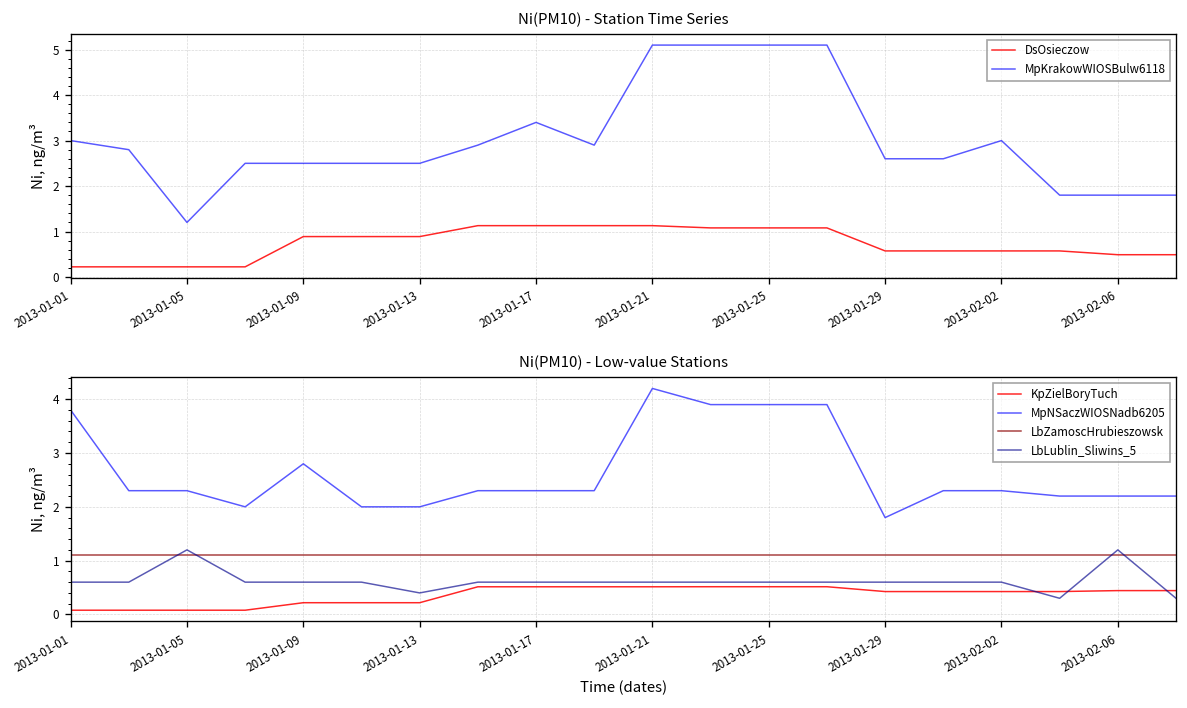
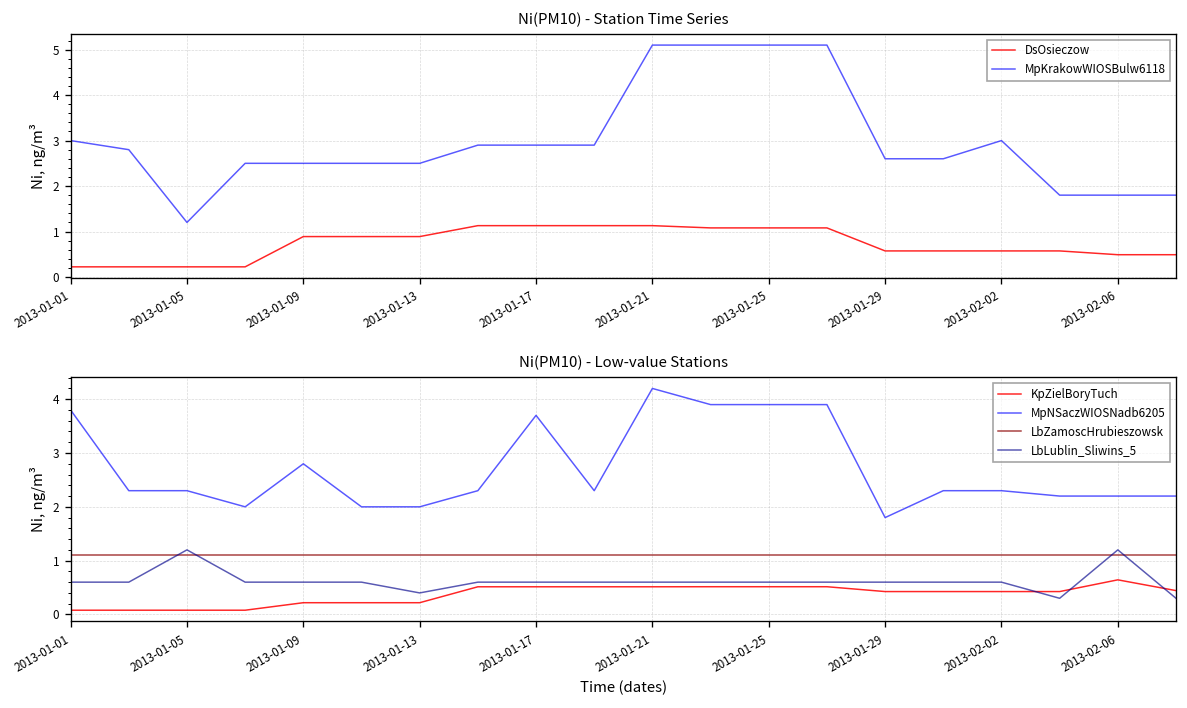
  {
    "Ni(PM10) - Station Time Series": {
      "DsOsieczow": {
        "2013-01-01": 0.2,
        "2013-01-05": 0.2,
        "2013-01-09": 0.9,
        "2013-01-13": 0.9,
        "2013-01-17": 1.1,
        "2013-01-21": 1.1,
        "2013-01-25": 1.1,
        "2013-01-29": 0.6,
        "2013-02-02": 0.6,
        "2013-02-06": 0.5
      },
      "MpKrakowWIOSBulw6118": {
        "2013-01-01": 3.0,
        "2013-01-05": 1.2,
        "2013-01-09": 2.5,
        "2013-01-13": 2.5,
-       "2013-01-17": 3.4,
+       "2013-01-17": 2.9,
        "2013-01-21": 5.1,
        "2013-01-25": 5.1,
        "2013-01-29": 2.6,
        "2013-02-02": 3.0,
        "2013-02-06": 1.8
      }
    },
    "Ni(PM10) - Low-value Stations": {
      "KpZielBoryTuch": {
        "2013-01-01": 0.1,
        "2013-01-05": 0.1,
        "2013-01-09": 0.2,
        "2013-01-13": 0.2,
        "2013-01-17": 0.5,
        "2013-01-21": 0.5,
        "2013-01-25": 0.5,
        "2013-01-29": 0.4,
        "2013-02-02": 0.4,
-       "2013-02-06": 0.4
+       "2013-02-06": 0.6
      },
      "MpNSaczWIOSNadb6205": {
        "2013-01-01": 3.8,
        "2013-01-05": 2.3,
        "2013-01-09": 2.8,
        "2013-01-13": 2.0,
-       "2013-01-17": 2.3,
+       "2013-01-17": 3.7,
        "2013-01-21": 4.2,
        "2013-01-25": 3.9,
        "2013-01-29": 1.8,
        "2013-02-02": 2.3,
        "2013-02-06": 2.2
      },
      "LbZamoscHrubieszowsk": {
        "2013-01-01": 1.1,
        "2013-01-05": 1.1,
        "2013-01-09": 1.1,
        "2013-01-13": 1.1,
        "2013-01-17": 1.1,
        "2013-01-21": 1.1,
        "2013-01-25": 1.1,
        "2013-01-29": 1.1,
        "2013-02-02": 1.1,
        "2013-02-06": 1.1
      },
      "LbLublin_Sliwins_5": {
        "2013-01-01": 0.6,
        "2013-01-05": 1.2,
        "2013-01-09": 0.6,
        "2013-01-13": 0.4,
        "2013-01-17": 0.6,
        "2013-01-21": 0.6,
        "2013-01-25": 0.6,
        "2013-01-29": 0.6,
        "2013-02-02": 0.6,
        "2013-02-06": 1.2
      }
    }
  }
